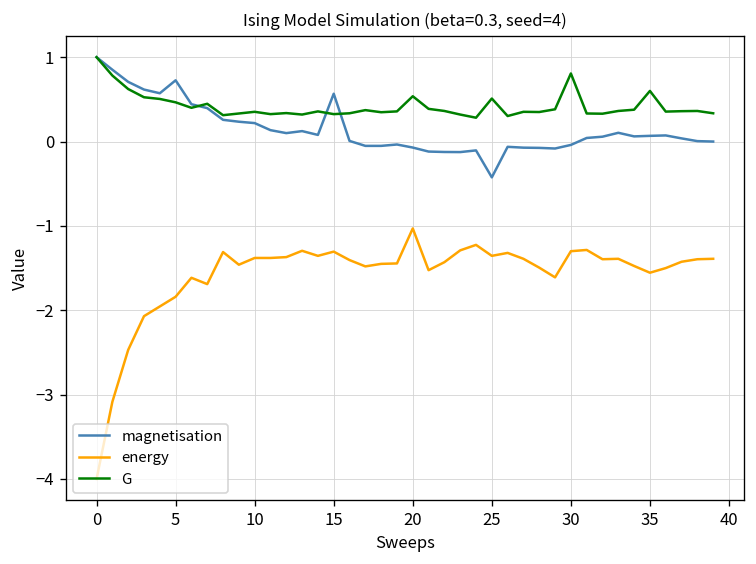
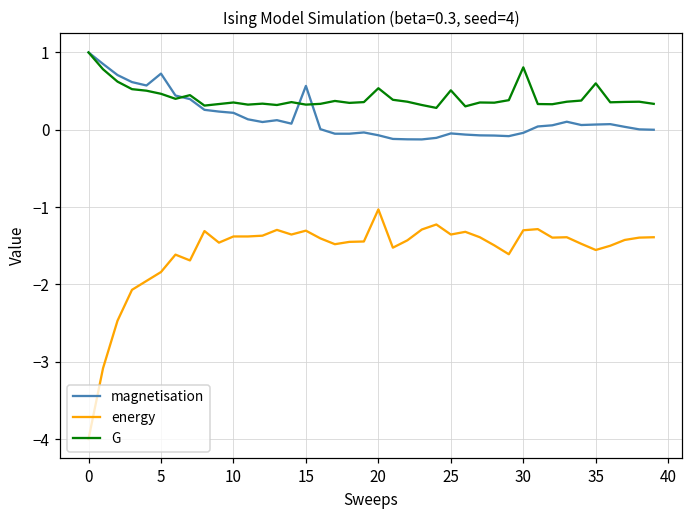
  {
    "magnetisation": {
      "5": 0.7,
      "10": 0.2,
      "15": 0.6,
      "20": -0.1,
-     "25": -0.4,
+     "25": 0.0,
      "30": 0.0,
      "35": 0.1
    },
    "energy": {
      "5": -1.8,
      "10": -1.4,
      "15": -1.3,
      "20": -1.0,
      "25": -1.4,
      "30": -1.3,
      "35": -1.6
    },
    "G": {
      "5": 0.5,
      "10": 0.4,
      "15": 0.3,
      "20": 0.5,
      "25": 0.5,
      "30": 0.8,
      "35": 0.6
    }
  }
